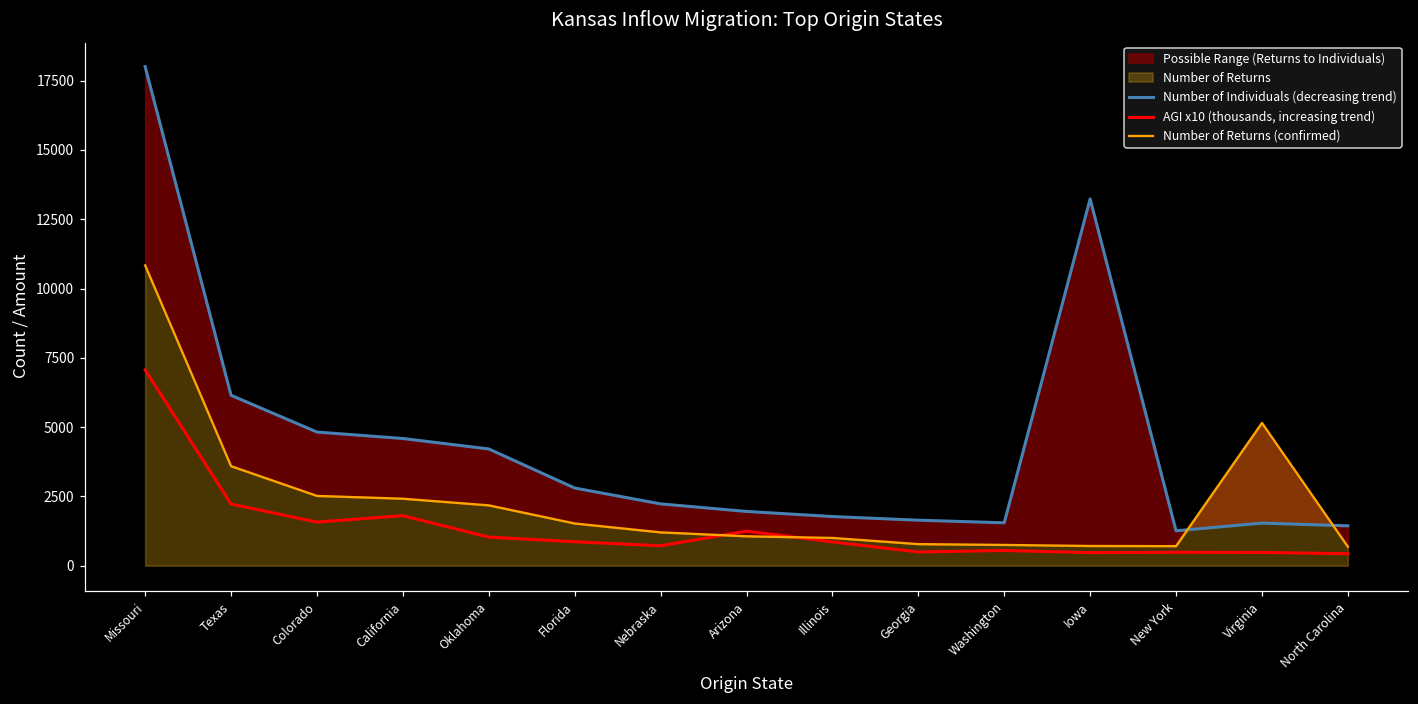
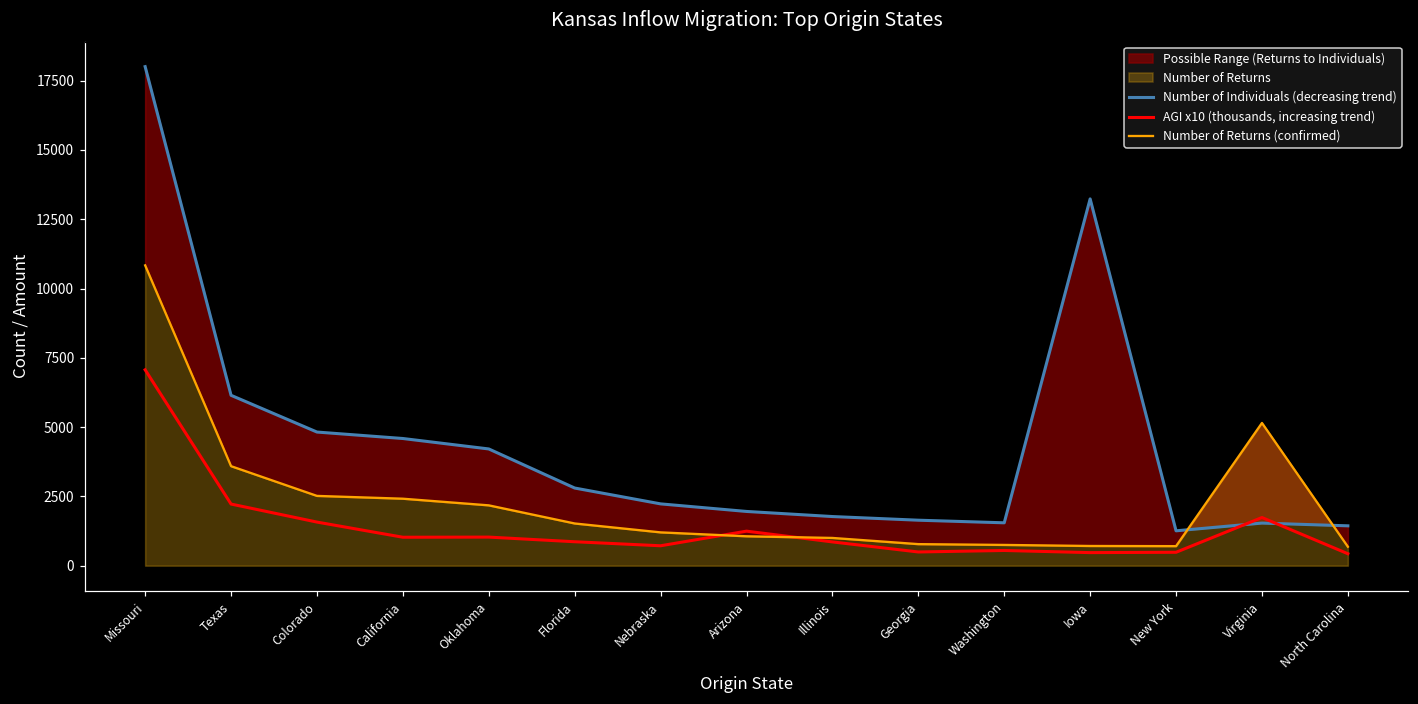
  {
    "Number of Individuals (decreasing trend)": {
      "Virginia": 1500
    },
    "AGI x10 (thousands, increasing trend)": {
      "Missouri": 7100,
      "Texas": 2200,
      "Colorado": 1600,
-     "California": 1800,
+     "California": 1000,
      "Oklahoma": 1000,
      "Florida": 900,
      "Nebraska": 700,
      "Arizona": 1200,
      "Illinois": 900,
      "Georgia": 500,
      "Washington": 500,
      "Iowa": 500,
      "New York": 500,
-     "Virginia": 500,
+     "Virginia": 1700,
      "North Carolina": 400
    },
    "Number of Returns": {
      "Missouri": 10800,
      "Texas": 3600,
      "Colorado": 2500,
      "California": 2400,
      "Oklahoma": 2200,
      "Florida": 1500,
      "Nebraska": 1200,
      "Arizona": 1100,
      "Illinois": 1000,
      "Georgia": 800,
      "Washington": 700,
      "Iowa": 700,
      "New York": 700,
      "North Carolina": 700
    }
  }
